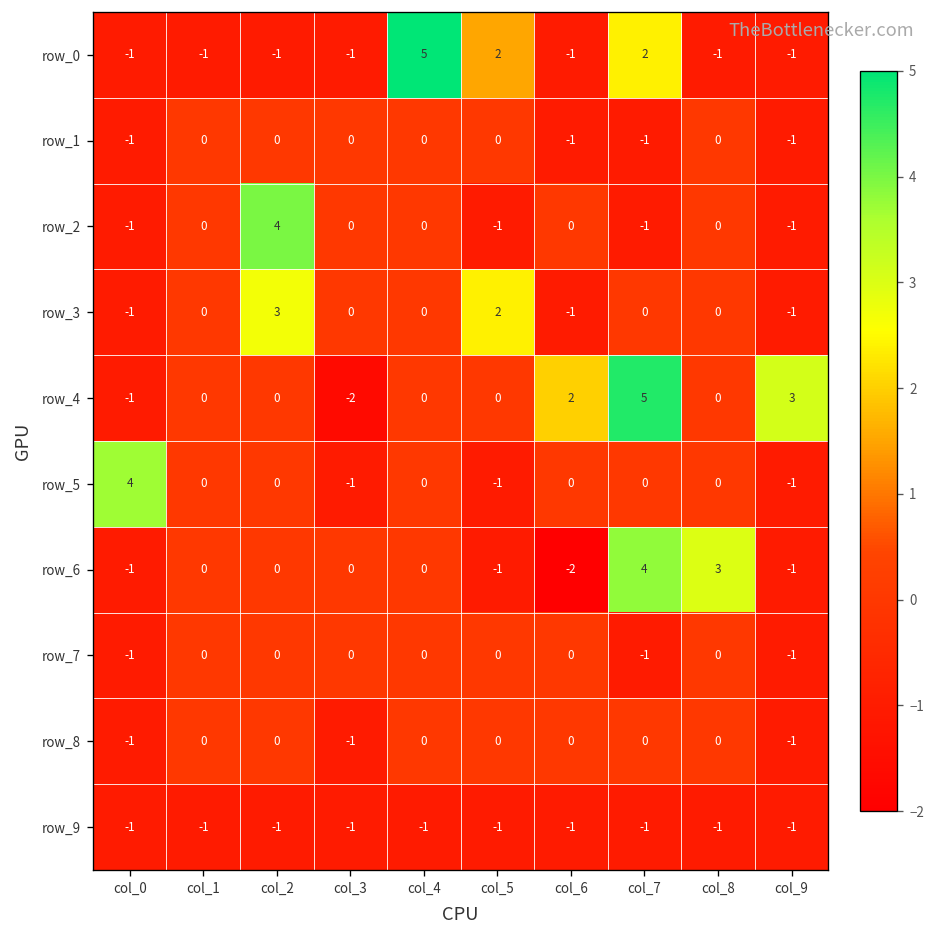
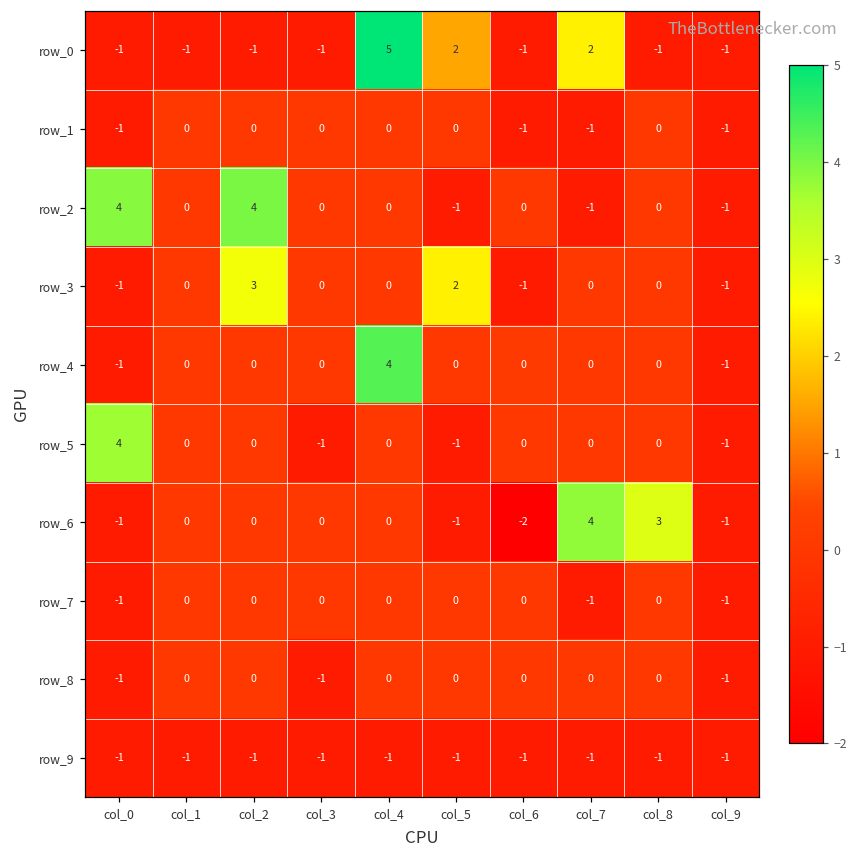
  {
    "row_0": {
      "col_0": -1,
      "col_1": -1,
      "col_2": -1,
      "col_3": -1,
      "col_4": 5,
      "col_5": 2,
      "col_6": -1,
      "col_7": 2,
      "col_8": -1,
      "col_9": -1
    },
    "row_1": {
      "col_0": -1,
      "col_1": 0,
      "col_2": 0,
      "col_3": 0,
      "col_4": 0,
      "col_5": 0,
      "col_6": -1,
      "col_7": -1,
      "col_8": 0,
      "col_9": -1
    },
    "row_2": {
-     "col_0": -1,
+     "col_0": 4,
      "col_1": 0,
      "col_2": 4,
      "col_3": 0,
      "col_4": 0,
      "col_5": -1,
      "col_6": 0,
      "col_7": -1,
      "col_8": 0,
      "col_9": -1
    },
    "row_3": {
      "col_0": -1,
      "col_1": 0,
      "col_2": 3,
      "col_3": 0,
      "col_4": 0,
      "col_5": 2,
      "col_6": -1,
      "col_7": 0,
      "col_8": 0,
      "col_9": -1
    },
    "row_4": {
      "col_0": -1,
      "col_1": 0,
      "col_2": 0,
-     "col_3": -2,
-     "col_4": 0,
+     "col_3": 0,
+     "col_4": 4,
      "col_5": 0,
-     "col_6": 2,
-     "col_7": 5,
+     "col_6": 0,
+     "col_7": 0,
      "col_8": 0,
-     "col_9": 3
+     "col_9": -1
    },
    "row_5": {
      "col_0": 4,
      "col_1": 0,
      "col_2": 0,
      "col_3": -1,
      "col_4": 0,
      "col_5": -1,
      "col_6": 0,
      "col_7": 0,
      "col_8": 0,
      "col_9": -1
    },
    "row_6": {
      "col_0": -1,
      "col_1": 0,
      "col_2": 0,
      "col_3": 0,
      "col_4": 0,
      "col_5": -1,
      "col_6": -2,
      "col_7": 4,
      "col_8": 3,
      "col_9": -1
    },
    "row_7": {
      "col_0": -1,
      "col_1": 0,
      "col_2": 0,
      "col_3": 0,
      "col_4": 0,
      "col_5": 0,
      "col_6": 0,
      "col_7": -1,
      "col_8": 0,
      "col_9": -1
    },
    "row_8": {
      "col_0": -1,
      "col_1": 0,
      "col_2": 0,
      "col_3": -1,
      "col_4": 0,
      "col_5": 0,
      "col_6": 0,
      "col_7": 0,
      "col_8": 0,
      "col_9": -1
    },
    "row_9": {
      "col_0": -1,
      "col_1": -1,
      "col_2": -1,
      "col_3": -1,
      "col_4": -1,
      "col_5": -1,
      "col_6": -1,
      "col_7": -1,
      "col_8": -1,
      "col_9": -1
    }
  }
